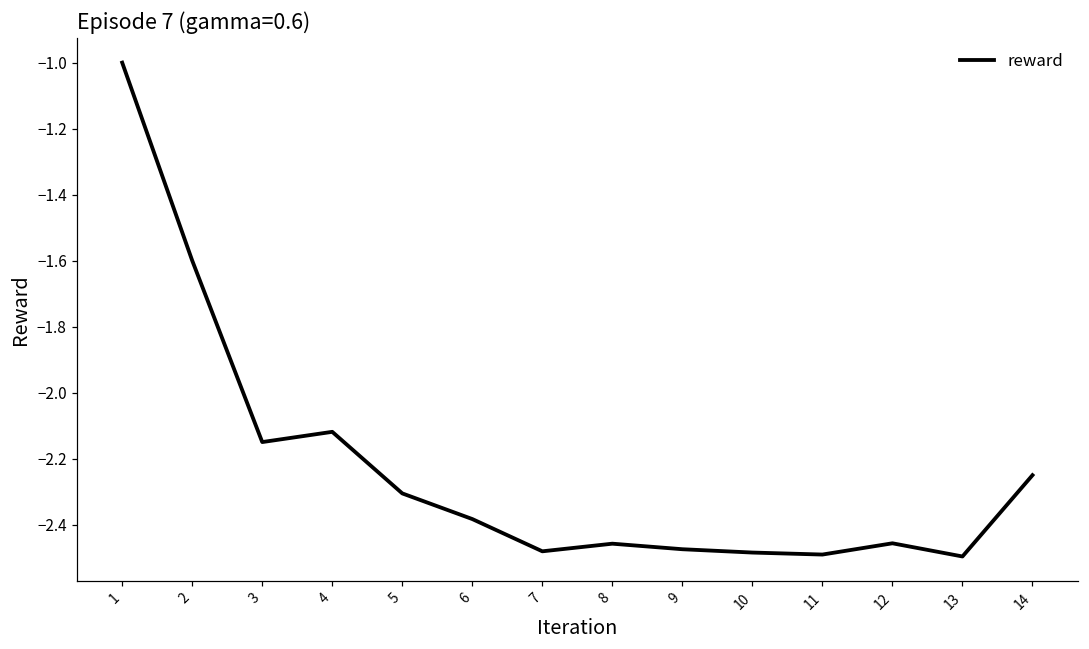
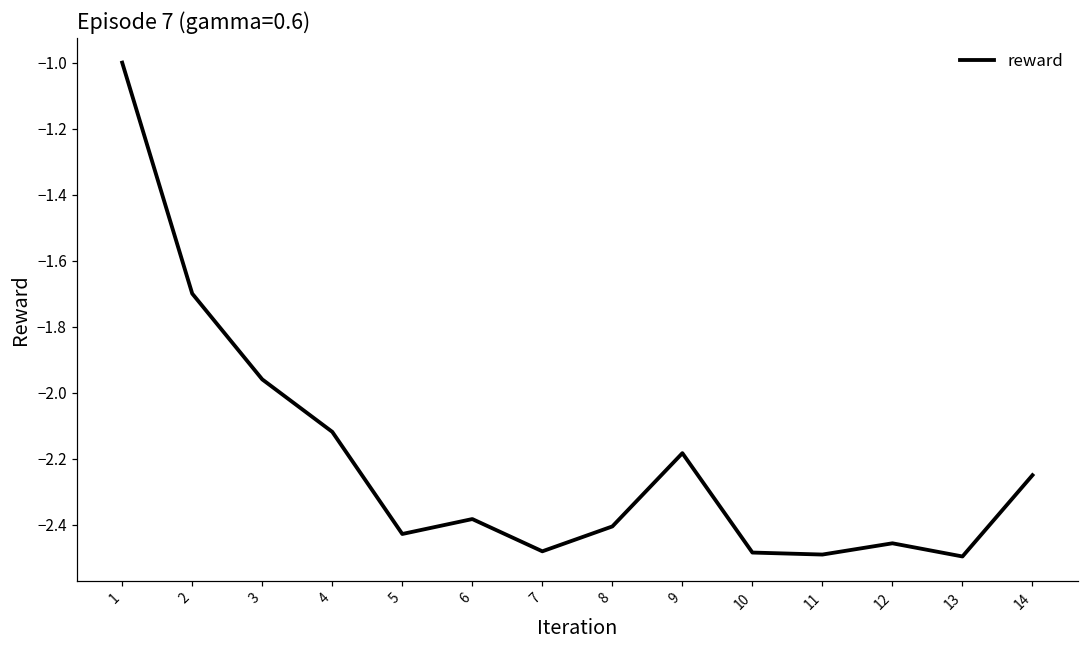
  {
    "1": -1.00,
-   "2": -1.6,
-   "3": -2.15,
+   "2": -1.7,
+   "3": -1.96,
    "4": -2.12,
-   "5": -2.31,
+   "5": -2.43,
    "6": -2.38,
    "7": -2.48,
-   "8": -2.46,
-   "9": -2.47,
+   "8": -2.41,
+   "9": -2.18,
    "10": -2.48,
    "11": -2.49,
    "12": -2.46,
    "13": -2.50,
    "14": -2.25
  }
